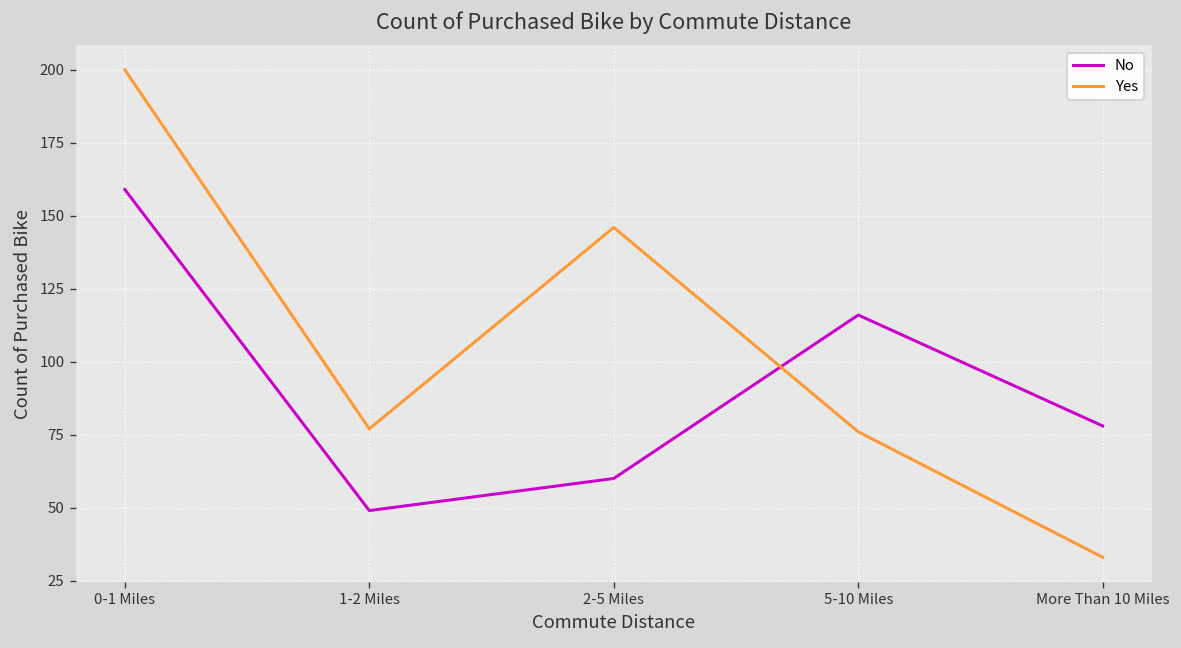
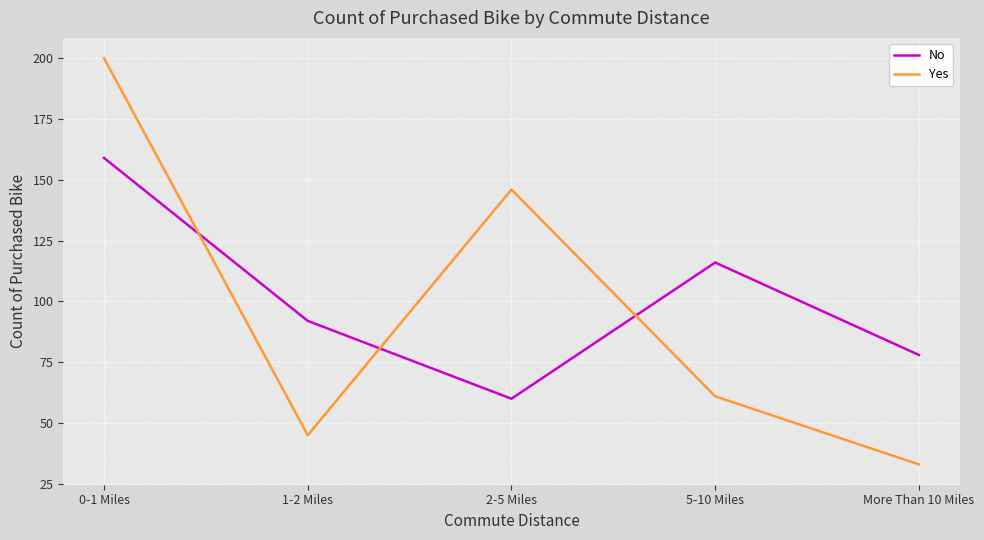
  {
    "No": {
      "0-1 Miles": 159,
-     "1-2 Miles": 49,
+     "1-2 Miles": 92,
      "2-5 Miles": 60,
      "5-10 Miles": 116,
      "More Than 10 Miles": 78
    },
    "Yes": {
      "0-1 Miles": 200,
-     "1-2 Miles": 77,
+     "1-2 Miles": 45,
      "2-5 Miles": 146,
-     "5-10 Miles": 76,
+     "5-10 Miles": 61,
      "More Than 10 Miles": 33
    }
  }
